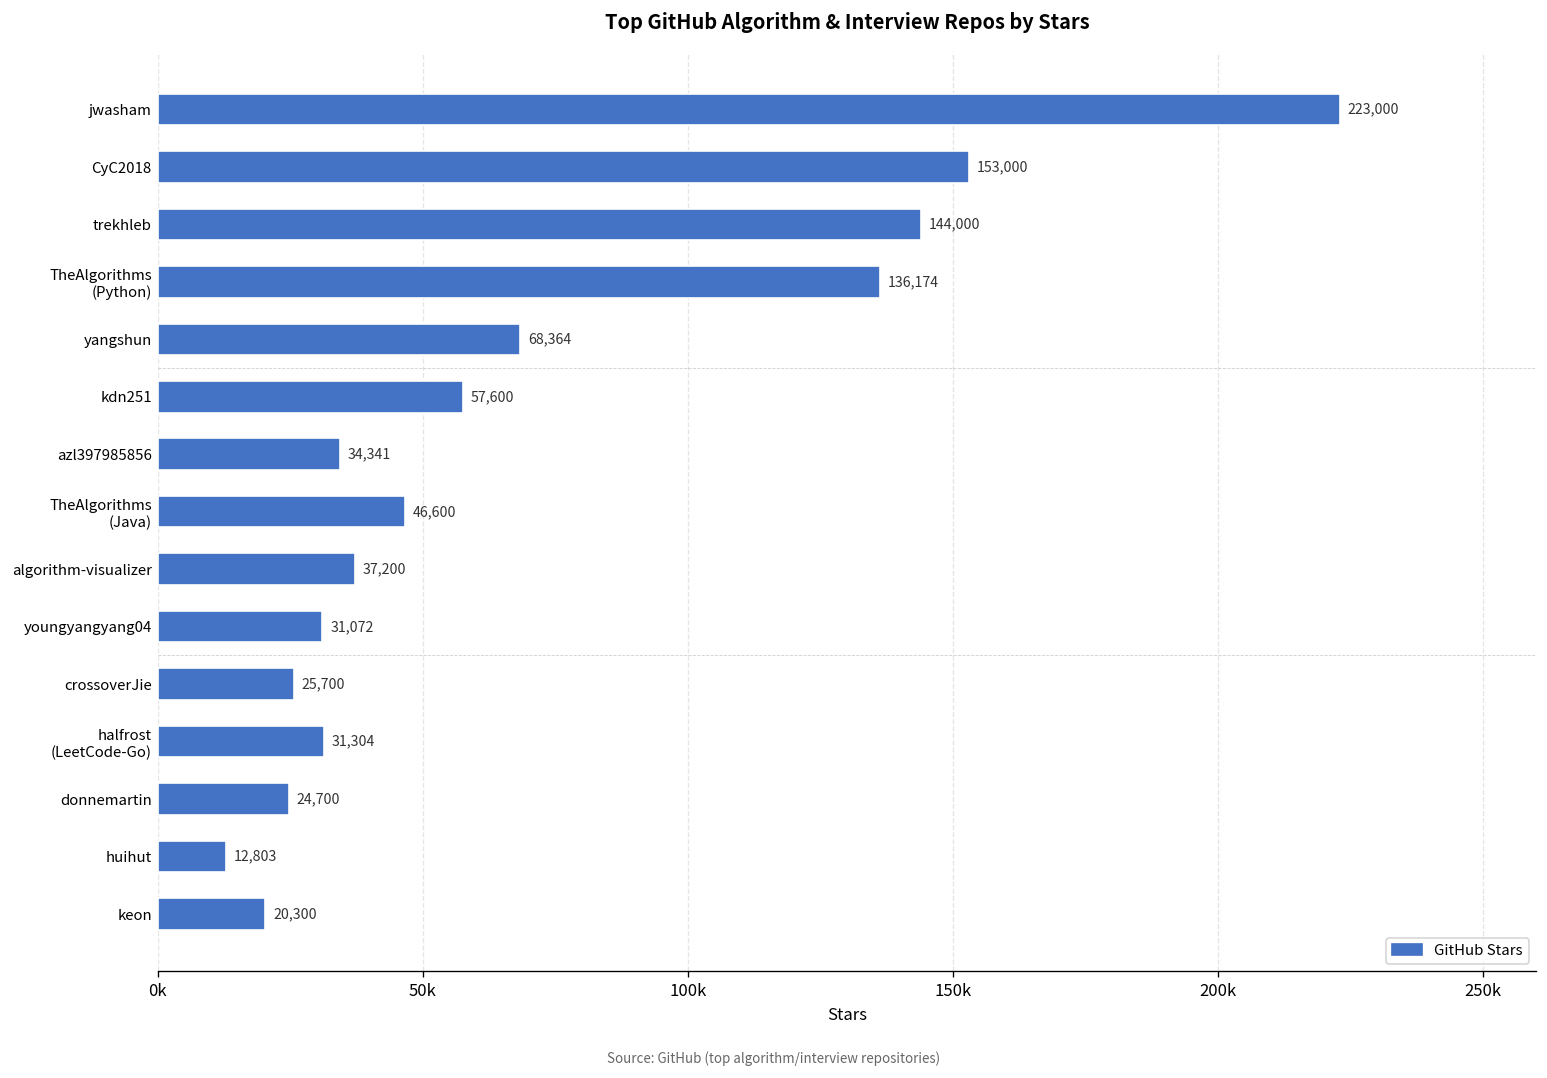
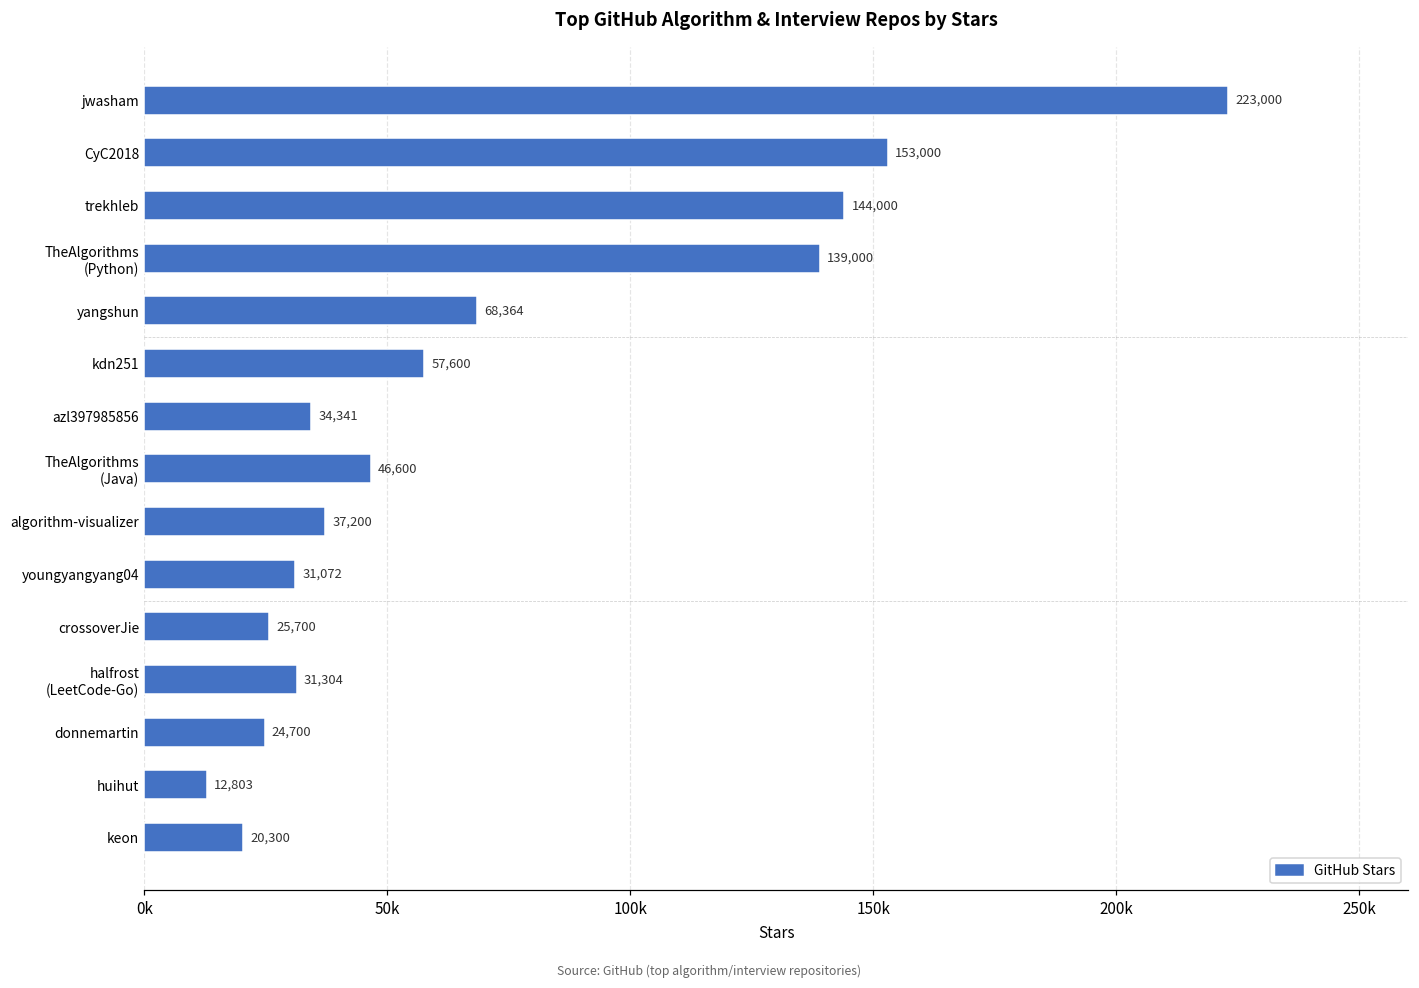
  {
    "jwasham": "223,000",
    "CyC2018": "153,000",
    "trekhleb": "144,000",
-   "TheAlgorithms (Python)": "136,174",
+   "TheAlgorithms (Python)": "139,000",
    "yangshun": "68,364",
    "kdn251": "57,600",
    "azl397985856": "34,341",
    "TheAlgorithms (Java)": "46,600",
    "algorithm-visualizer": "37,200",
    "youngyangyang04": "31,072",
    "crossoverJie": "25,700",
    "halfrost (LeetCode-Go)": "31,304",
    "donnemartin": "24,700",
    "huihut": "12,803",
    "keon": "20,300"
  }
